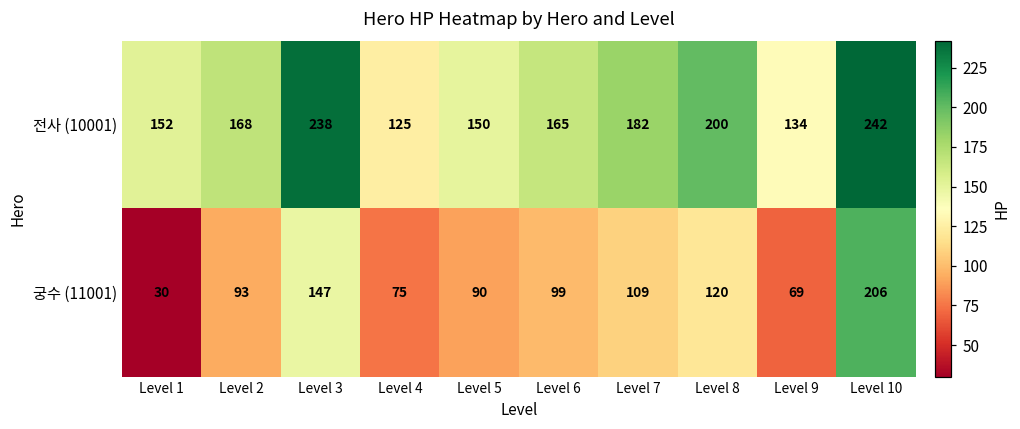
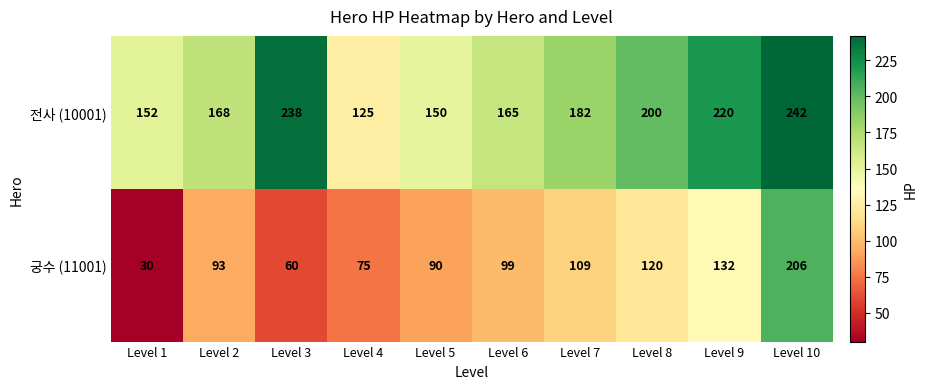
  {
    "전사 (10001)": {
      "Level 1": 152,
      "Level 2": 168,
      "Level 3": 238,
      "Level 4": 125,
      "Level 5": 150,
      "Level 6": 165,
      "Level 7": 182,
      "Level 8": 200,
-     "Level 9": 134,
+     "Level 9": 220,
      "Level 10": 242
    },
    "궁수 (11001)": {
      "Level 1": 30,
      "Level 2": 93,
-     "Level 3": 147,
+     "Level 3": 60,
      "Level 4": 75,
      "Level 5": 90,
      "Level 6": 99,
      "Level 7": 109,
      "Level 8": 120,
-     "Level 9": 69,
+     "Level 9": 132,
      "Level 10": 206
    }
  }
